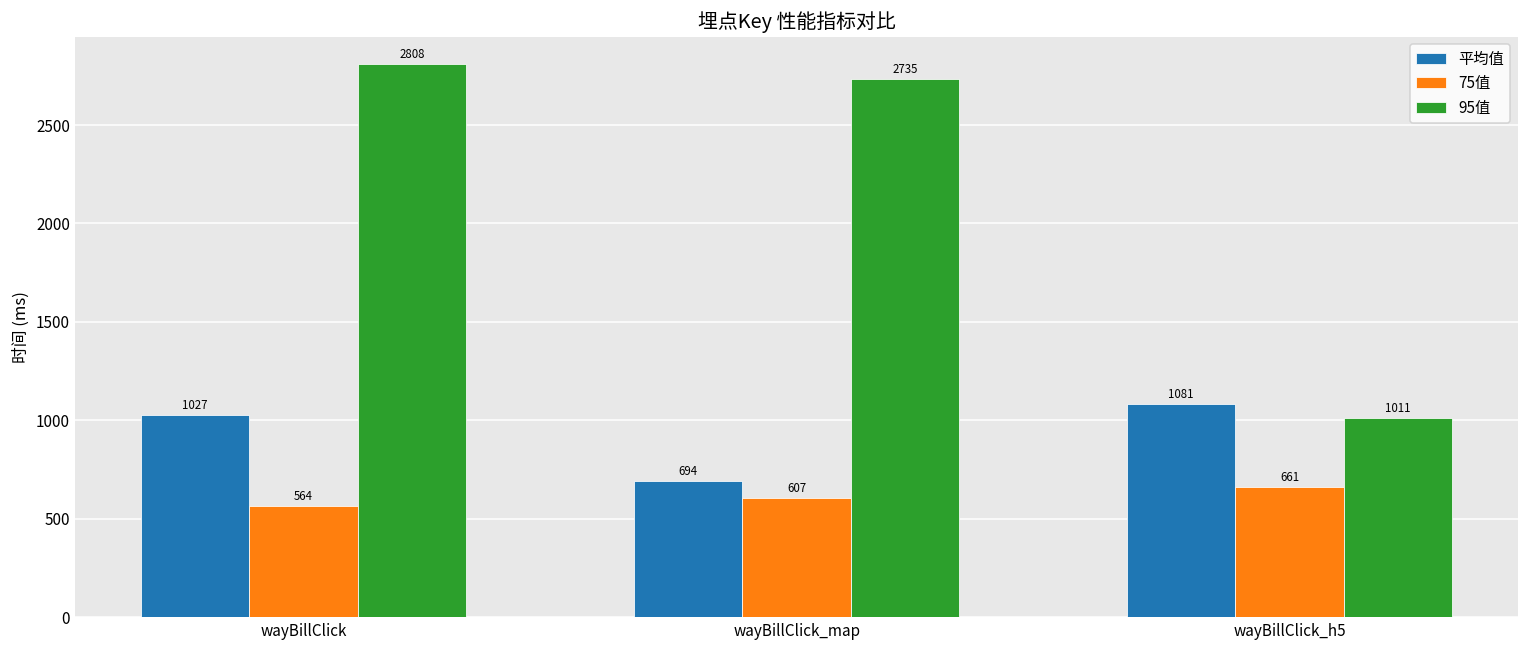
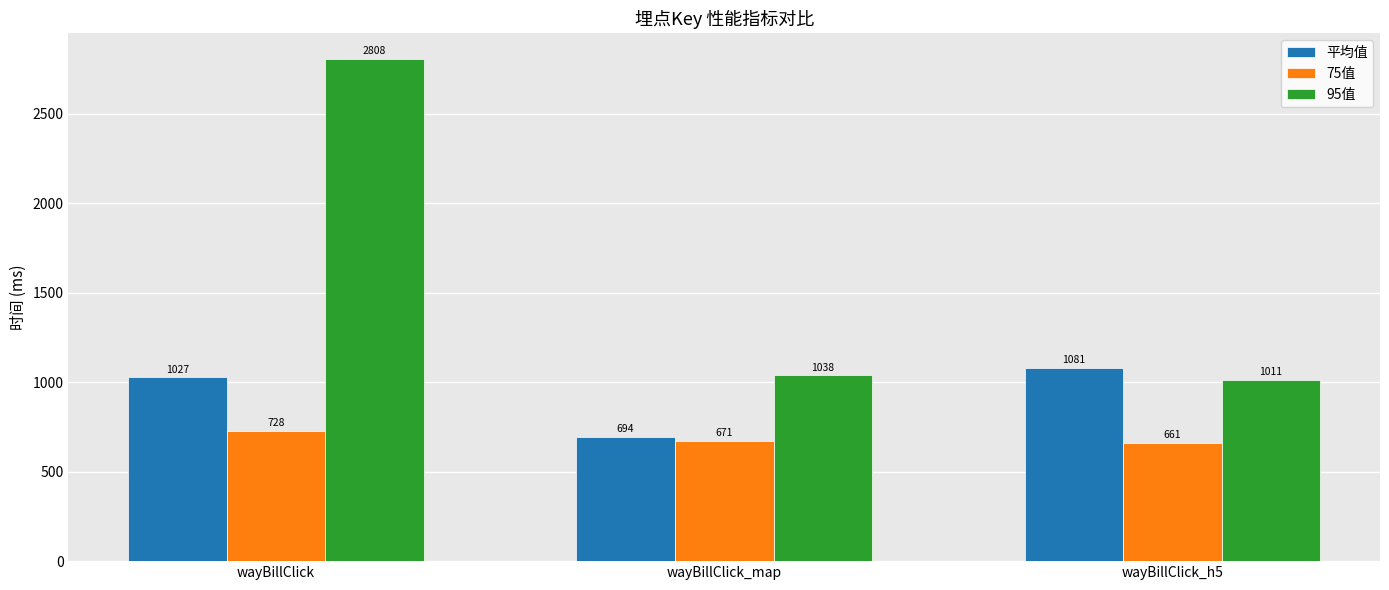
  {
    "平均值": {
      "wayBillClick": 1027,
      "wayBillClick_map": 694,
      "wayBillClick_h5": 1081
    },
    "75值": {
-     "wayBillClick": 564,
-     "wayBillClick_map": 607,
+     "wayBillClick": 728,
+     "wayBillClick_map": 671,
      "wayBillClick_h5": 661
    },
    "95值": {
      "wayBillClick": 2808,
-     "wayBillClick_map": 2735,
+     "wayBillClick_map": 1038,
      "wayBillClick_h5": 1011
    }
  }
